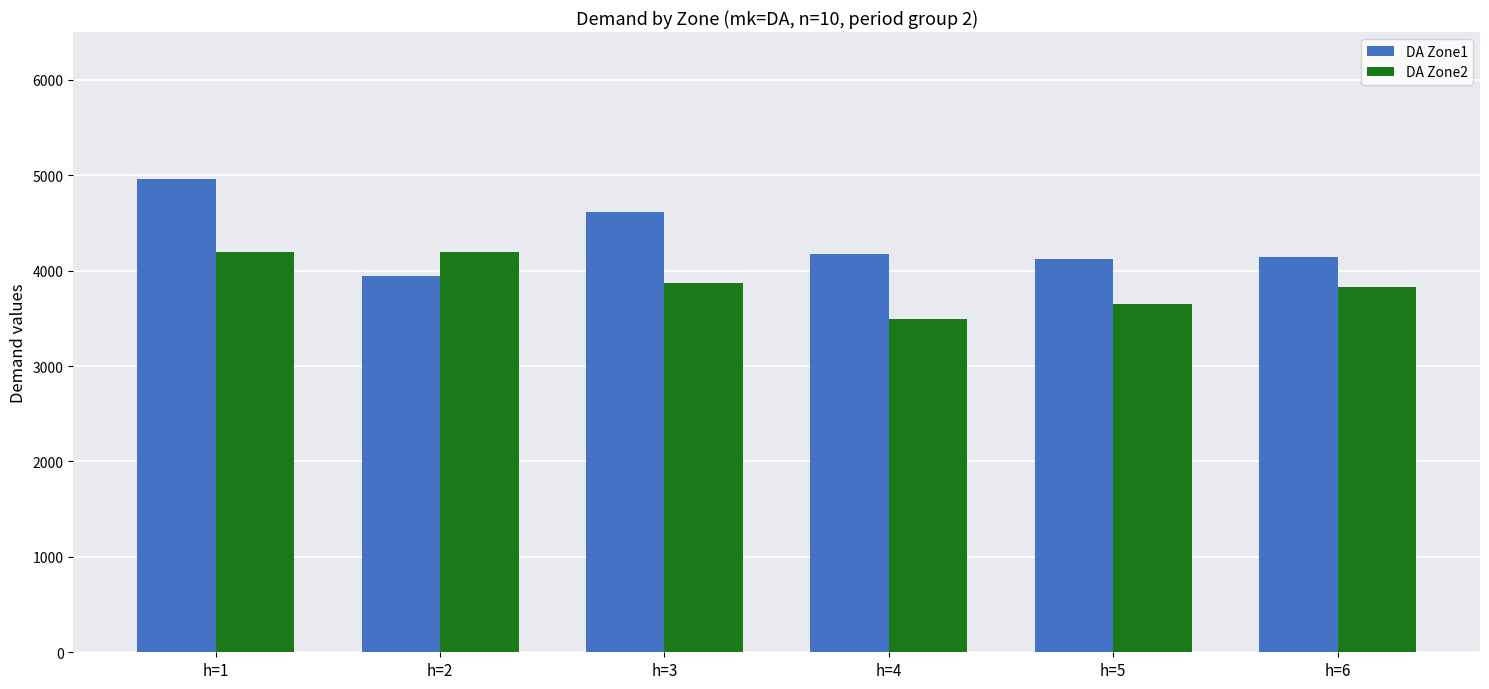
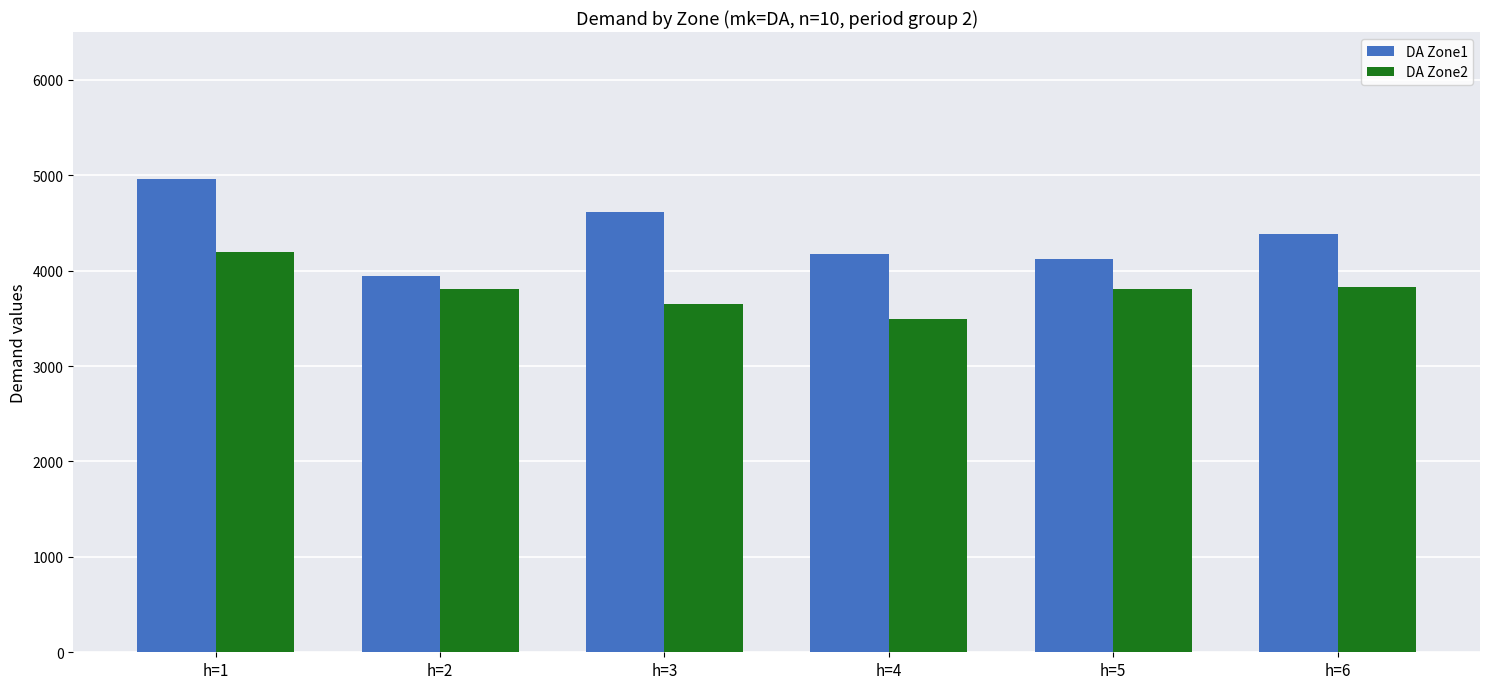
  {
    "DA Zone1": {
      "h=1": 5000,
      "h=2": 3900,
      "h=3": 4600,
      "h=4": 4200,
      "h=5": 4100,
-     "h=6": 4100
+     "h=6": 4400
    },
    "DA Zone2": {
      "h=1": 4200,
-     "h=2": 4200,
-     "h=3": 3900,
+     "h=2": 3800,
+     "h=3": 3600,
      "h=4": 3500,
-     "h=5": 3700,
+     "h=5": 3800,
      "h=6": 3800
    }
  }
